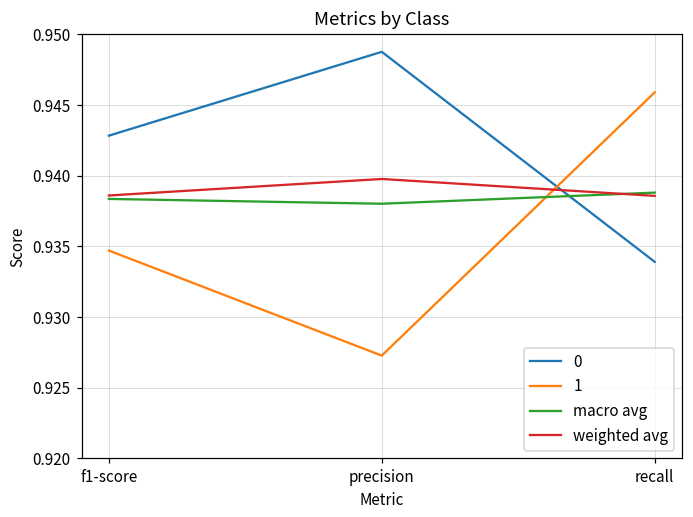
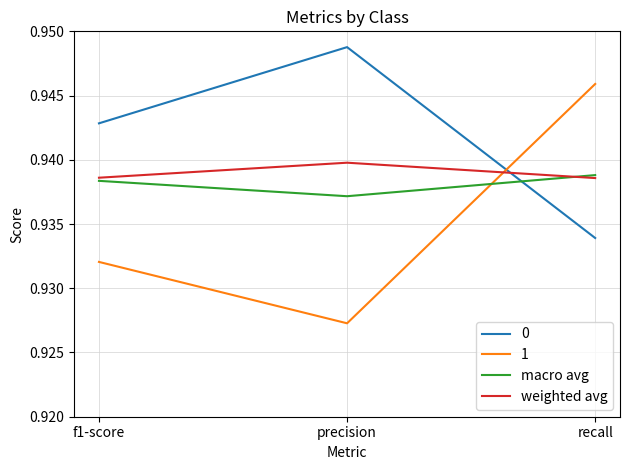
  {
    "0": {
      "f1-score": 0.9428,
      "precision": 0.9488,
      "recall": 0.9339
    },
    "1": {
-     "f1-score": 0.9347,
+     "f1-score": 0.9321,
      "precision": 0.9273,
      "recall": 0.9459
    },
    "macro avg": {
      "f1-score": 0.9384,
-     "precision": 0.9380,
+     "precision": 0.9372,
      "recall": 0.9388
    },
    "weighted avg": {
      "f1-score": 0.9386,
      "precision": 0.9398,
      "recall": 0.9386
    }
  }
